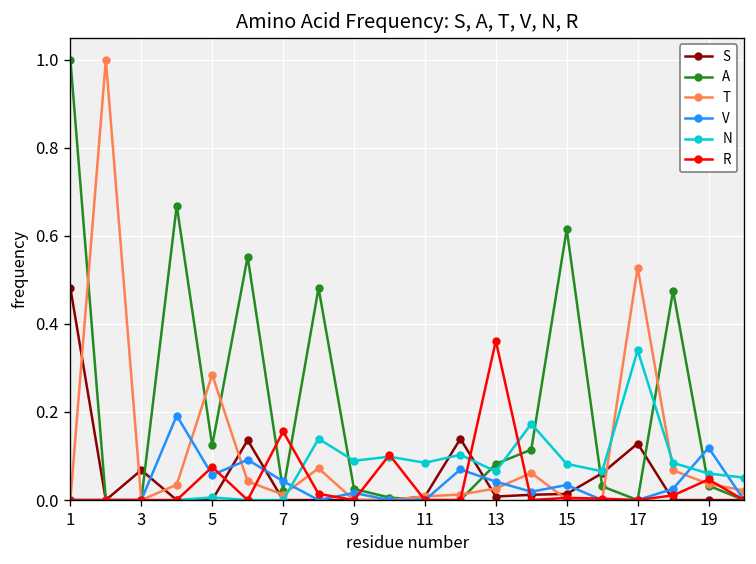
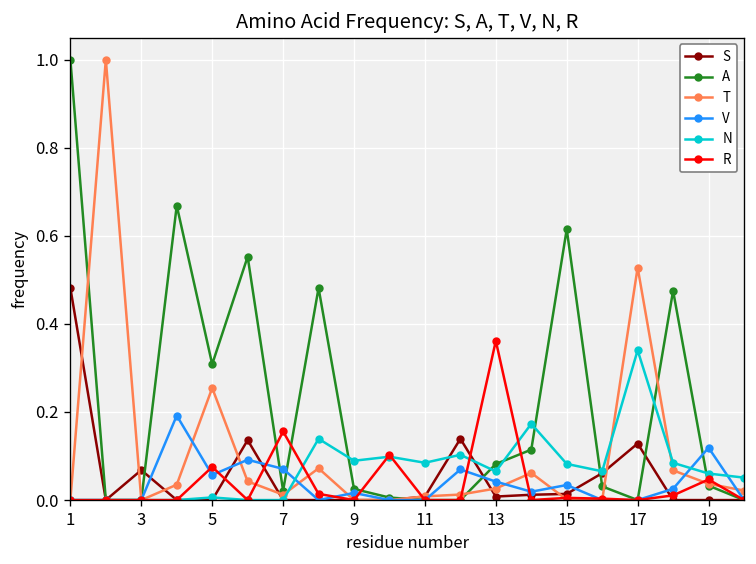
  {
    "S": {
      "1": 0.48,
      "3": 0.07,
      "13": 0.01,
      "15": 0.01,
      "17": 0.13,
      "19": 0.00
    },
    "A": {
      "1": 1.00,
-     "5": 0.12,
+     "5": 0.31,
      "7": 0.02,
      "9": 0.03,
      "13": 0.08,
      "15": 0.61
    },
    "T": {
-     "5": 0.28,
+     "5": 0.25,
      "7": 0.01,
      "13": 0.03,
      "17": 0.53
    },
    "V": {
      "5": 0.06,
-     "7": 0.04,
+     "7": 0.07,
      "9": 0.02,
      "13": 0.04,
      "15": 0.03,
      "19": 0.12
    },
    "N": {
      "9": 0.09,
      "11": 0.08,
      "13": 0.06,
      "15": 0.08,
      "17": 0.34,
      "19": 0.06
    },
    "R": {
      "5": 0.08,
      "7": 0.16,
      "13": 0.36,
      "19": 0.05
    }
  }
